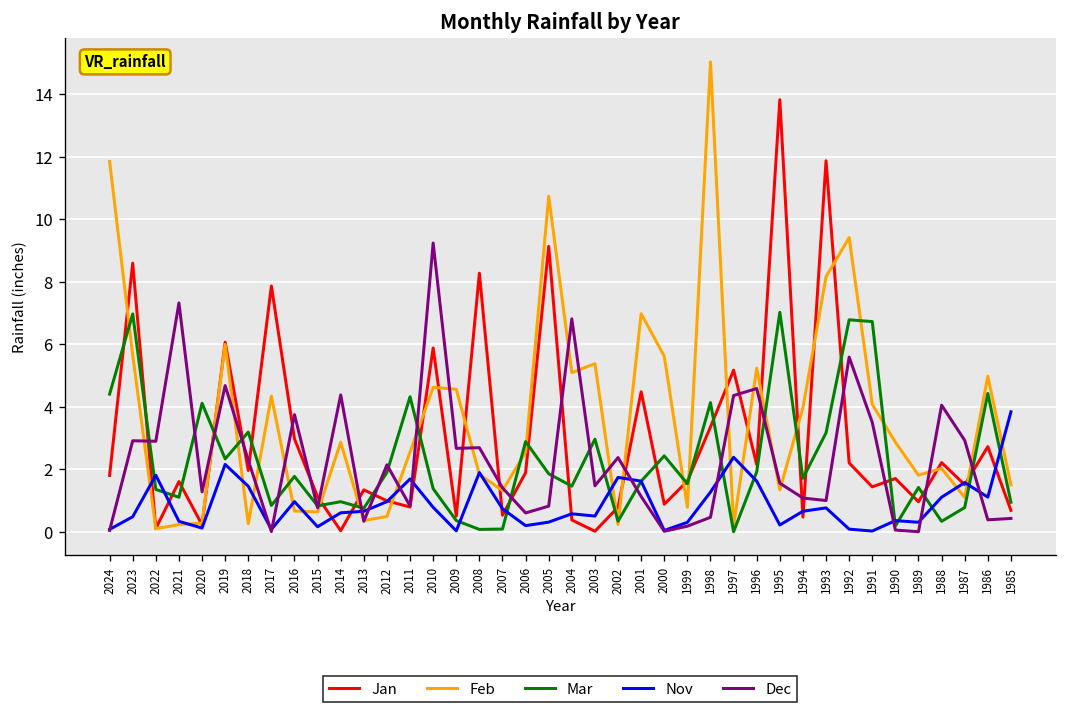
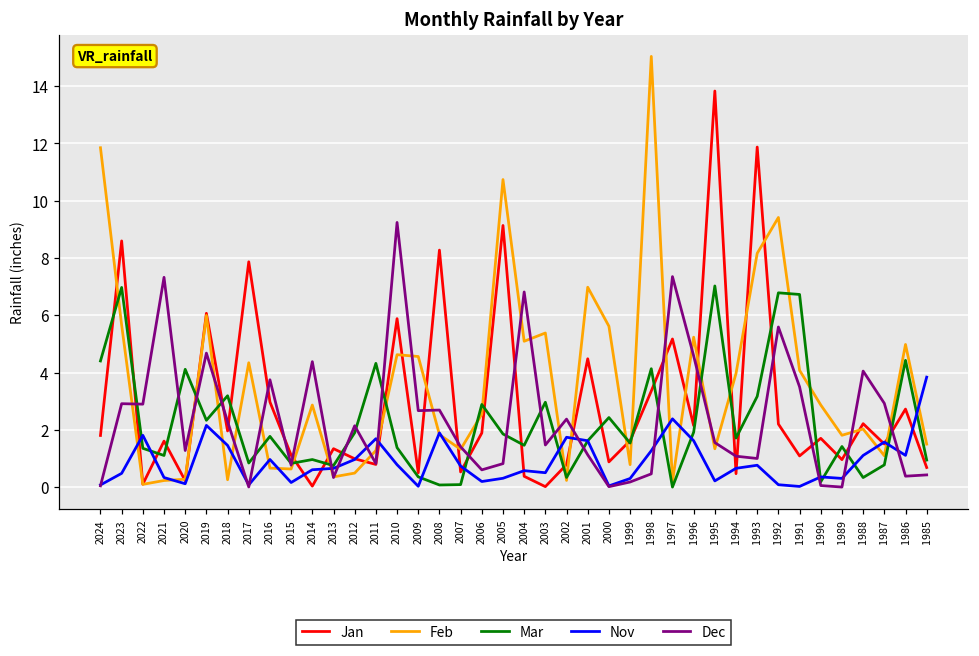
  {
    "Jan": {
      "2024": 1.8,
      "2023": 8.6,
      "2021": 1.6,
      "2018": 2.0,
      "2017": 7.9,
      "2016": 3.0,
      "2015": 1.1,
      "2014": 0.0,
      "2013": 1.3,
      "2010": 5.9,
      "2009": 0.5,
      "2008": 8.3,
      "2007": 0.5,
      "2006": 1.9,
      "2005": 9.1,
      "2004": 0.4,
      "2003": 0.0,
      "2002": 0.8,
      "2001": 4.5,
      "2000": 0.9,
      "1998": 3.4,
      "1997": 5.2,
      "1996": 2.1,
      "1995": 13.8,
      "1994": 0.5,
      "1993": 11.9,
      "1992": 2.2,
-     "1991": 1.4,
+     "1991": 1.1,
      "1990": 1.7,
      "1989": 1.0,
      "1988": 2.2,
      "1986": 2.7,
      "1985": 0.7
    },
    "Feb": {
      "2024": 11.8,
      "2023": 5.7,
      "2021": 0.2,
      "2018": 0.3,
      "2017": 4.3,
      "2016": 0.7,
      "2015": 0.6,
      "2014": 2.9,
      "2012": 0.5,
-     "2011": 2.6,
+     "2011": 1.3,
      "2010": 4.6,
      "2009": 4.6,
      "2006": 2.5,
      "2005": 10.7,
      "2004": 5.1,
      "2003": 5.4,
      "2002": 0.2,
      "2001": 7.0,
      "2000": 5.6,
      "1999": 0.8,
      "1998": 15.0,
      "1997": 0.2,
      "1996": 5.2,
      "1995": 1.3,
      "1994": 4.0,
      "1993": 8.2,
      "1992": 9.4,
      "1991": 4.1,
      "1990": 2.9,
      "1989": 1.8,
      "1988": 2.0,
      "1987": 1.1,
      "1986": 5.0,
      "1985": 1.5
    },
    "Mar": {
      "2024": 4.4,
      "2023": 7.0,
      "2022": 1.4,
      "2021": 1.1,
      "2020": 4.1,
      "2019": 2.3,
      "2018": 3.2,
      "2017": 0.8,
      "2016": 1.8,
      "2014": 1.0,
      "2012": 1.9,
      "2011": 4.3,
      "2010": 1.4,
      "2009": 0.4,
      "2008": 0.1,
      "2007": 0.1,
      "2006": 2.9,
      "2005": 1.9,
      "2004": 1.5,
      "2003": 3.0,
      "2002": 0.3,
      "2000": 2.4,
      "1998": 4.1,
      "1997": 0.0,
      "1996": 1.9,
      "1995": 7.0,
      "1994": 1.7,
      "1993": 3.2,
      "1992": 6.8,
      "1991": 6.7,
      "1990": 0.2,
      "1989": 1.4,
      "1988": 0.3,
      "1987": 0.8,
      "1986": 4.4,
      "1985": 0.9
    },
    "Nov": {
      "2023": 0.5,
      "2022": 1.8,
      "2021": 0.3,
      "2020": 0.1,
      "2019": 2.2,
      "2018": 1.5,
      "2016": 1.0,
      "2015": 0.2,
      "2014": 0.6,
      "2011": 1.7,
      "2010": 0.8,
      "2009": 0.0,
      "2007": 0.7,
      "2006": 0.2,
      "2005": 0.3,
      "2004": 0.6,
      "2003": 0.5,
      "2002": 1.7,
      "1999": 0.3,
      "1998": 1.3,
      "1997": 2.4,
      "1996": 1.6,
      "1995": 0.2,
      "1994": 0.7,
      "1993": 0.8,
      "1992": 0.1,
      "1991": 0.0,
      "1990": 0.4,
      "1989": 0.3,
      "1988": 1.1,
      "1986": 1.1,
      "1985": 3.8
    },
    "Dec": {
      "2023": 2.9,
      "2022": 2.9,
      "2021": 7.3,
      "2020": 1.3,
      "2019": 4.7,
      "2018": 2.3,
      "2016": 3.7,
      "2014": 4.4,
      "2012": 2.1,
      "2010": 9.2,
      "2009": 2.7,
      "2008": 2.7,
      "2006": 0.6,
      "2005": 0.8,
      "2004": 6.8,
      "2003": 1.5,
      "2002": 2.4,
      "2001": 1.1,
      "1999": 0.2,
      "1998": 0.5,
-     "1997": 4.4,
+     "1997": 7.3,
      "1996": 4.6,
      "1995": 1.6,
      "1994": 1.1,
      "1993": 1.0,
      "1992": 5.6,
      "1991": 3.5,
      "1990": 0.1,
      "1989": 0.0,
      "1988": 4.1,
      "1987": 2.9,
      "1986": 0.4,
      "1985": 0.4
    }
  }
